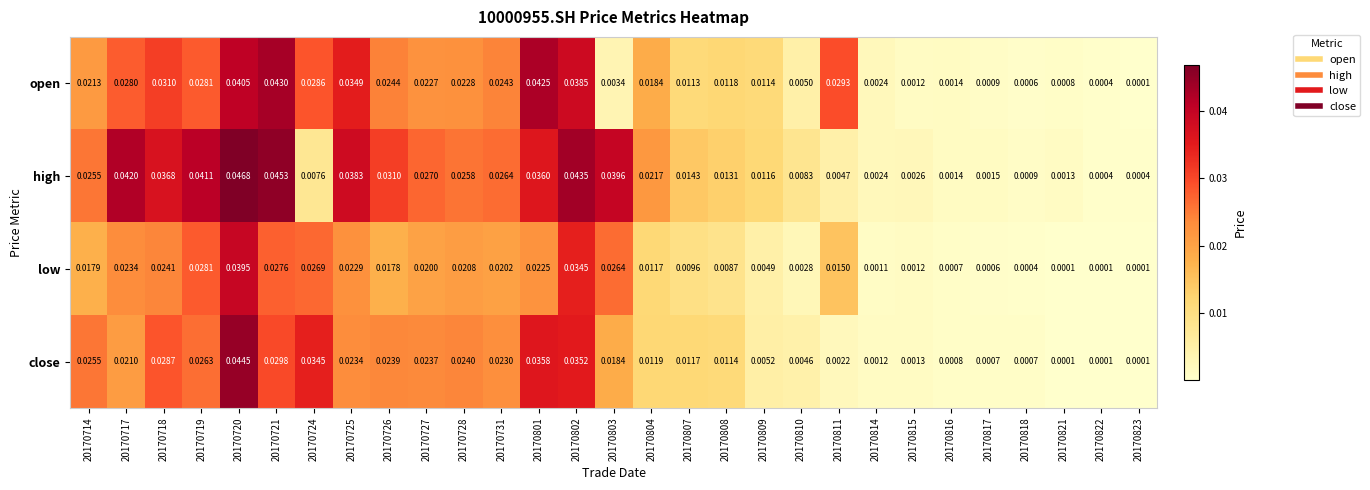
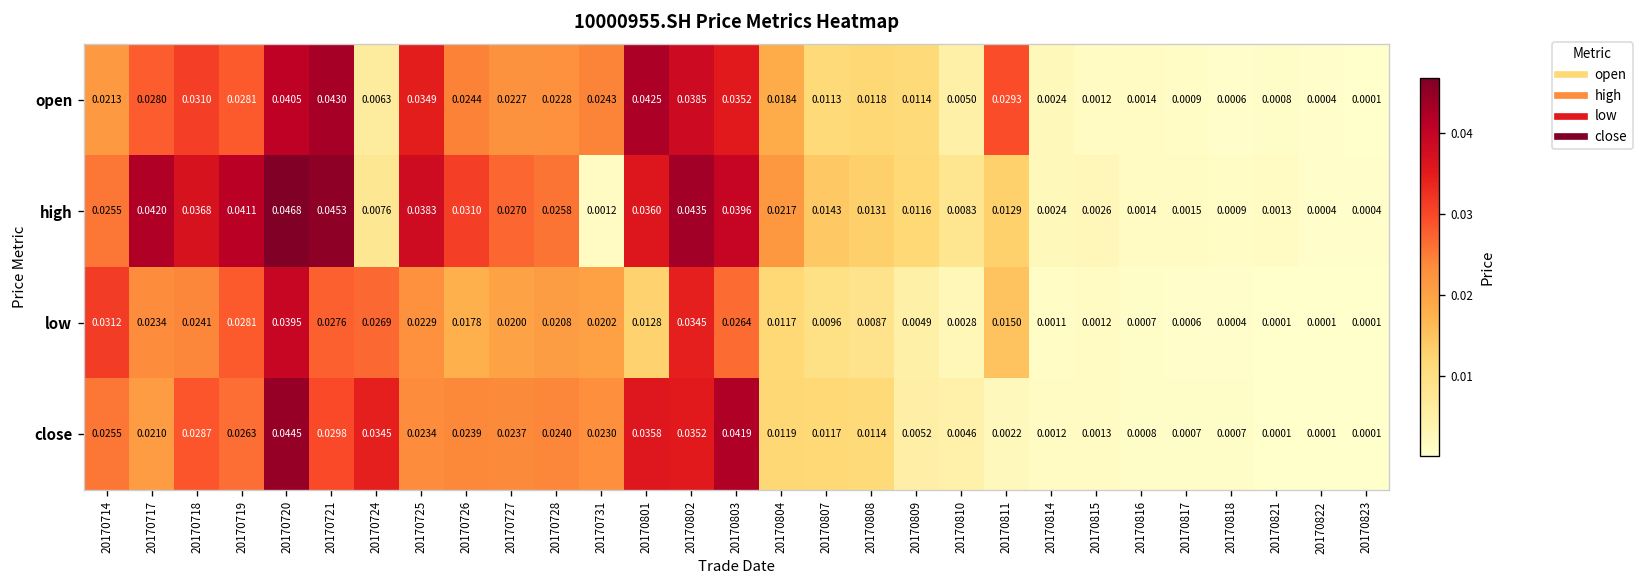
  {
    "open": {
      "20170714": 0.0213,
      "20170717": 0.0280,
      "20170718": 0.0310,
      "20170719": 0.0281,
      "20170720": 0.0405,
      "20170721": 0.0430,
-     "20170724": 0.0286,
+     "20170724": 0.0063,
      "20170725": 0.0349,
      "20170726": 0.0244,
      "20170727": 0.0227,
      "20170728": 0.0228,
      "20170731": 0.0243,
      "20170801": 0.0425,
      "20170802": 0.0385,
-     "20170803": 0.0034,
+     "20170803": 0.0352,
      "20170804": 0.0184,
      "20170807": 0.0113,
      "20170808": 0.0118,
      "20170809": 0.0114,
      "20170810": 0.0050,
      "20170811": 0.0293,
      "20170814": 0.0024,
      "20170815": 0.0012,
      "20170816": 0.0014,
      "20170817": 0.0009,
      "20170818": 0.0006,
      "20170821": 0.0008,
      "20170822": 0.0004,
      "20170823": 0.0001
    },
    "high": {
      "20170714": 0.0255,
      "20170717": 0.0420,
      "20170718": 0.0368,
      "20170719": 0.0411,
      "20170720": 0.0468,
      "20170721": 0.0453,
      "20170724": 0.0076,
      "20170725": 0.0383,
      "20170726": 0.0310,
      "20170727": 0.0270,
      "20170728": 0.0258,
-     "20170731": 0.0264,
+     "20170731": 0.0012,
      "20170801": 0.0360,
      "20170802": 0.0435,
      "20170803": 0.0396,
      "20170804": 0.0217,
      "20170807": 0.0143,
      "20170808": 0.0131,
      "20170809": 0.0116,
      "20170810": 0.0083,
-     "20170811": 0.0047,
+     "20170811": 0.0129,
      "20170814": 0.0024,
      "20170815": 0.0026,
      "20170816": 0.0014,
      "20170817": 0.0015,
      "20170818": 0.0009,
      "20170821": 0.0013,
      "20170822": 0.0004,
      "20170823": 0.0004
    },
    "low": {
-     "20170714": 0.0179,
+     "20170714": 0.0312,
      "20170717": 0.0234,
      "20170718": 0.0241,
      "20170719": 0.0281,
      "20170720": 0.0395,
      "20170721": 0.0276,
      "20170724": 0.0269,
      "20170725": 0.0229,
      "20170726": 0.0178,
      "20170727": 0.0200,
      "20170728": 0.0208,
      "20170731": 0.0202,
-     "20170801": 0.0225,
+     "20170801": 0.0128,
      "20170802": 0.0345,
      "20170803": 0.0264,
      "20170804": 0.0117,
      "20170807": 0.0096,
      "20170808": 0.0087,
      "20170809": 0.0049,
      "20170810": 0.0028,
      "20170811": 0.0150,
      "20170814": 0.0011,
      "20170815": 0.0012,
      "20170816": 0.0007,
      "20170817": 0.0006,
      "20170818": 0.0004,
      "20170821": 0.0001,
      "20170822": 0.0001,
      "20170823": 0.0001
    },
    "close": {
      "20170714": 0.0255,
      "20170717": 0.0210,
      "20170718": 0.0287,
      "20170719": 0.0263,
      "20170720": 0.0445,
      "20170721": 0.0298,
      "20170724": 0.0345,
      "20170725": 0.0234,
      "20170726": 0.0239,
      "20170727": 0.0237,
      "20170728": 0.0240,
      "20170731": 0.0230,
      "20170801": 0.0358,
      "20170802": 0.0352,
-     "20170803": 0.0184,
+     "20170803": 0.0419,
      "20170804": 0.0119,
      "20170807": 0.0117,
      "20170808": 0.0114,
      "20170809": 0.0052,
      "20170810": 0.0046,
      "20170811": 0.0022,
      "20170814": 0.0012,
      "20170815": 0.0013,
      "20170816": 0.0008,
      "20170817": 0.0007,
      "20170818": 0.0007,
      "20170821": 0.0001,
      "20170822": 0.0001,
      "20170823": 0.0001
    }
  }
